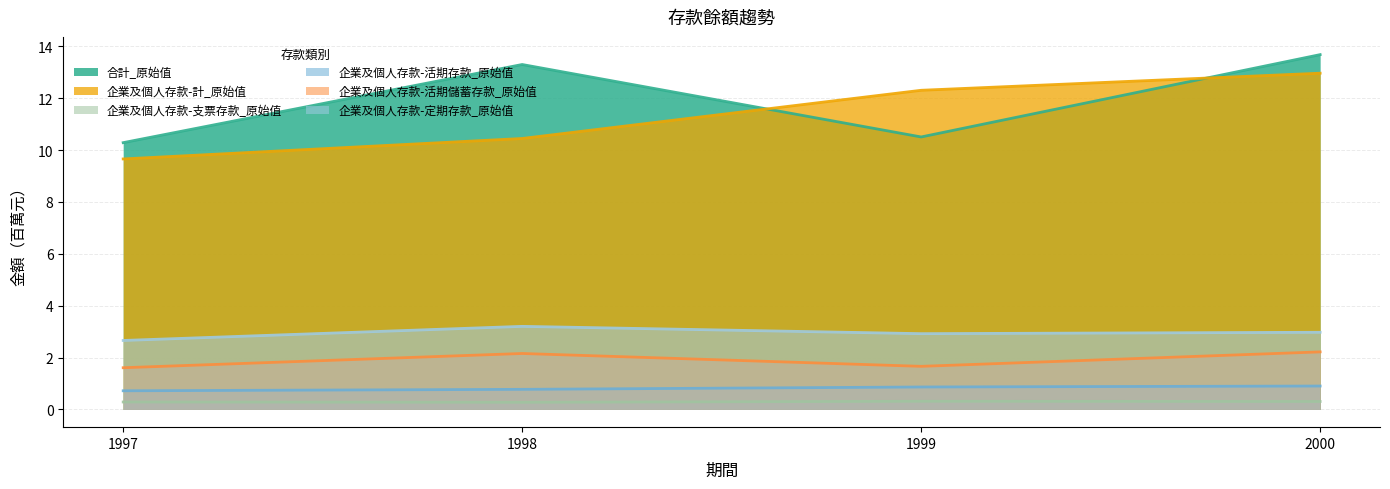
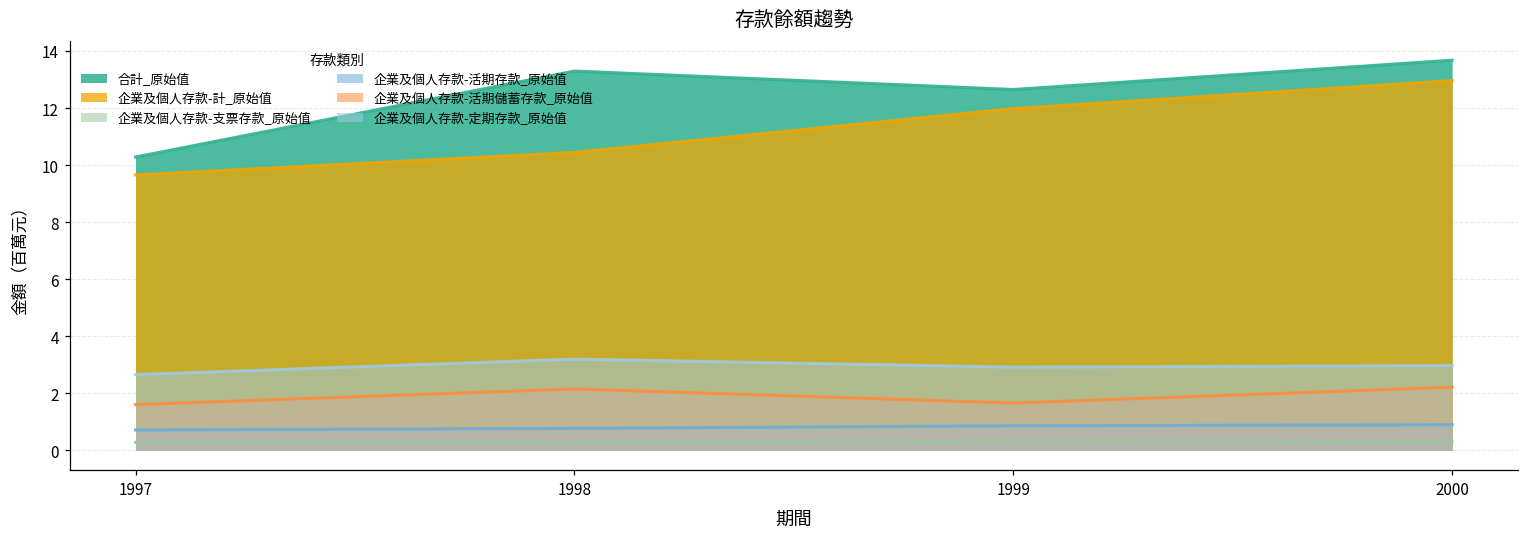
  {
    "合計_原始值": {
      "1997": 10.3,
      "1998": 13.3,
-     "1999": 10.5,
+     "1999": 12.7,
      "2000": 13.7
    },
    "企業及個人存款-計_原始值": {
      "1997": 9.7,
      "1998": 10.4,
-     "1999": 12.3,
+     "1999": 12.0,
      "2000": 13.0
    },
    "企業及個人存款-活期儲蓄存款_原始值": {
      "1997": 1.6,
      "1998": 2.2,
      "1999": 1.7,
      "2000": 2.2
    }
  }
